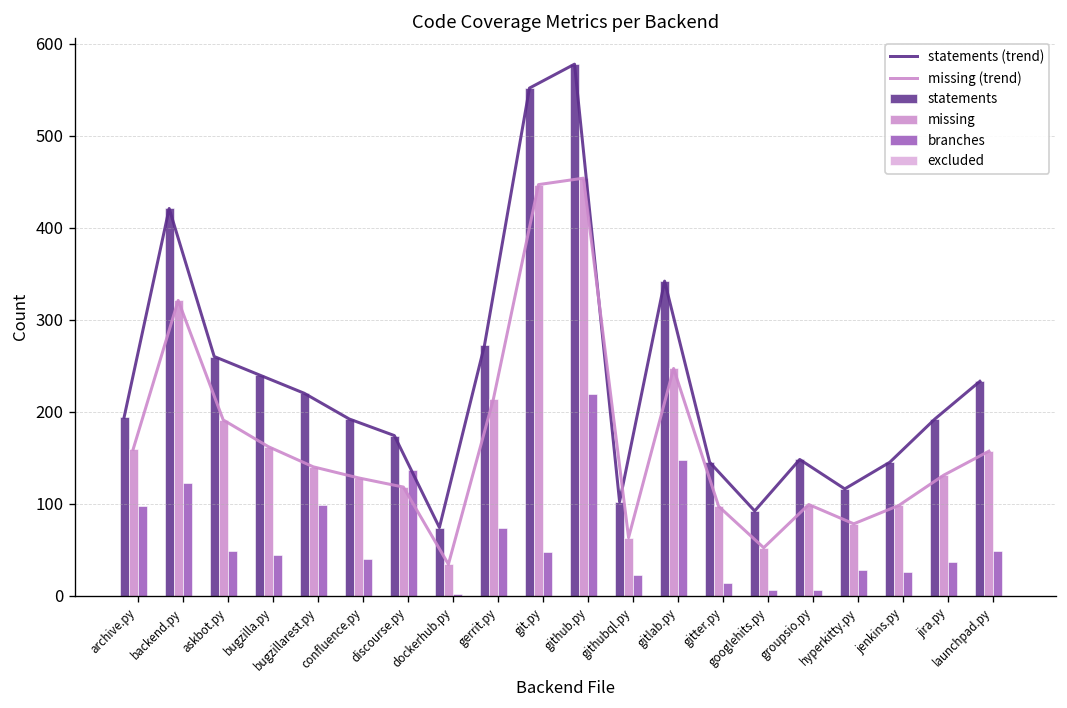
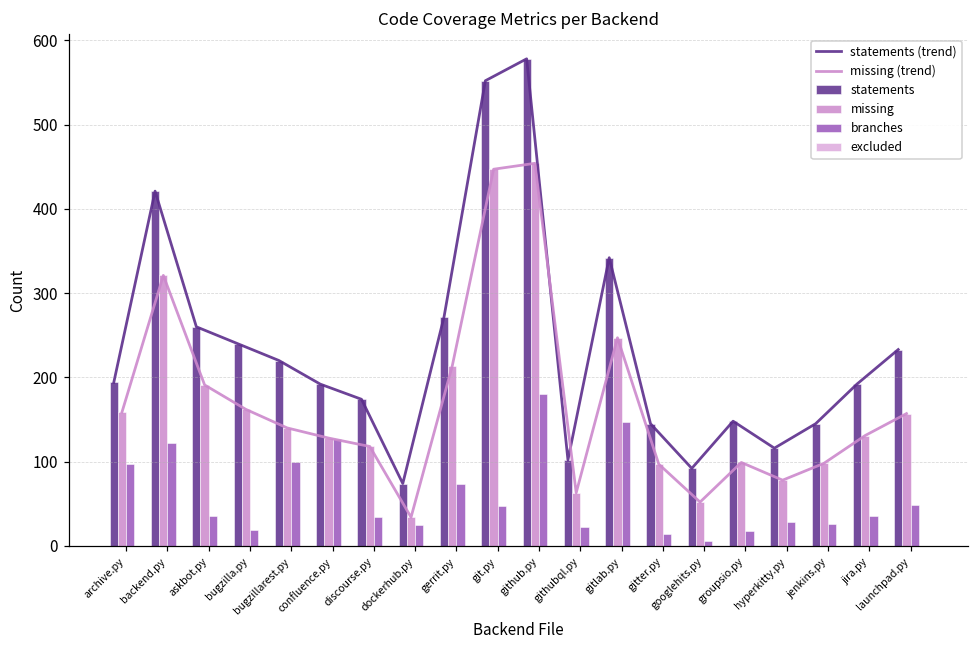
  {
    "branches": {
      "archive.py": 100,
      "backend.py": 120,
-     "askbot.py": 50,
-     "bugzilla.py": 40,
+     "askbot.py": 40,
+     "bugzilla.py": 20,
      "bugzillarest.py": 100,
-     "confluence.py": 40,
-     "discourse.py": 140,
-     "dockerhub.py": 0,
+     "confluence.py": 130,
+     "discourse.py": 30,
+     "dockerhub.py": 30,
      "gerrit.py": 70,
      "git.py": 50,
-     "github.py": 220,
+     "github.py": 180,
      "githubql.py": 20,
      "gitlab.py": 150,
      "gitter.py": 10,
      "googlehits.py": 10,
-     "groupsio.py": 10,
+     "groupsio.py": 20,
      "hyperkitty.py": 30,
      "jenkins.py": 30,
      "jira.py": 40,
      "launchpad.py": 50
    }
  }
